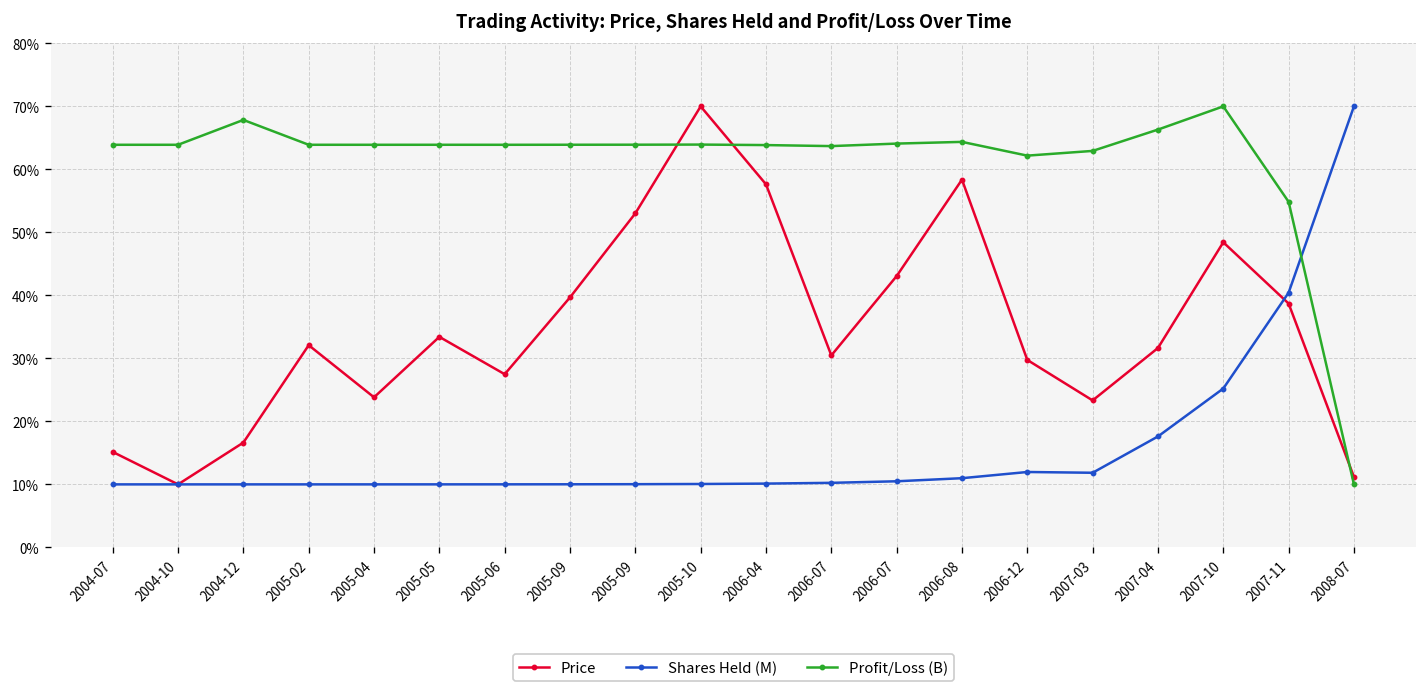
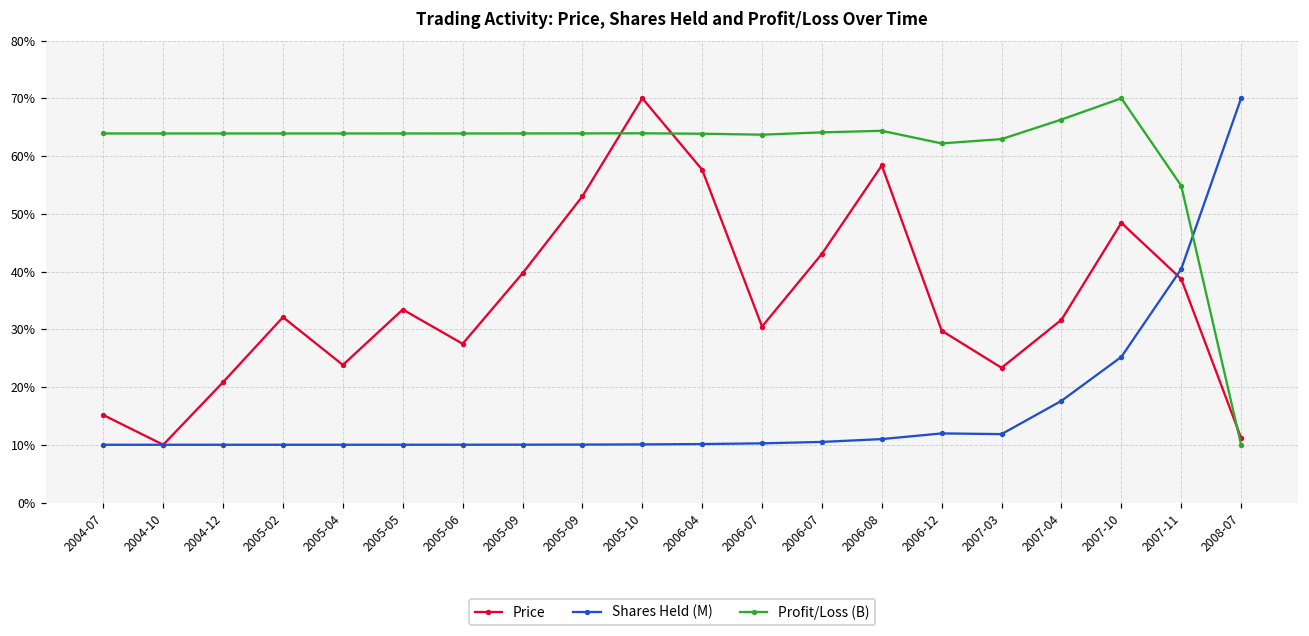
  {
    "Price": {
      "2004-07": "15%",
-     "2004-12": "17%",
+     "2004-12": "21%",
      "2005-02": "32%",
      "2005-04": "24%",
      "2005-05": "33%",
      "2005-06": "27%",
      "2005-10": "70%",
      "2006-04": "58%",
      "2006-08": "58%",
      "2006-12": "30%",
      "2007-03": "23%",
      "2007-04": "32%",
      "2007-10": "48%",
      "2007-11": "39%",
      "2008-07": "11%"
    },
    "Shares Held (M)": {
      "2004-07": "10%",
      "2004-12": "10%",
      "2005-02": "10%",
      "2005-04": "10%",
      "2005-05": "10%",
      "2005-06": "10%",
      "2005-10": "10%",
      "2006-04": "10%",
      "2006-08": "11%",
      "2006-12": "12%",
      "2007-03": "12%",
      "2007-04": "18%",
      "2007-10": "25%",
      "2007-11": "40%",
      "2008-07": "70%"
    },
    "Profit/Loss (B)": {
      "2004-07": "64%",
      "2004-10": "64%",
-     "2004-12": "68%",
+     "2004-12": "64%",
      "2005-02": "64%",
      "2005-04": "64%",
      "2005-05": "64%",
      "2005-06": "64%",
      "2005-10": "64%",
      "2006-04": "64%",
      "2006-08": "64%",
      "2006-12": "62%",
      "2007-03": "63%",
      "2007-04": "66%",
      "2007-10": "70%",
      "2007-11": "55%",
      "2008-07": "10%"
    }
  }
